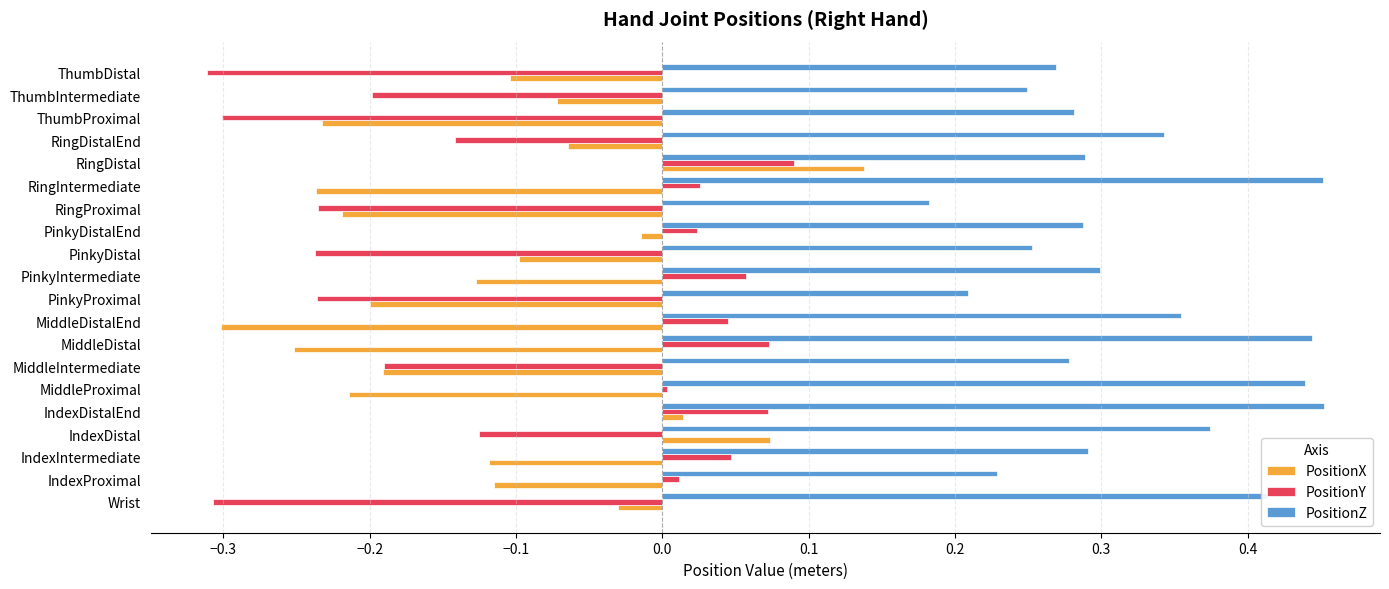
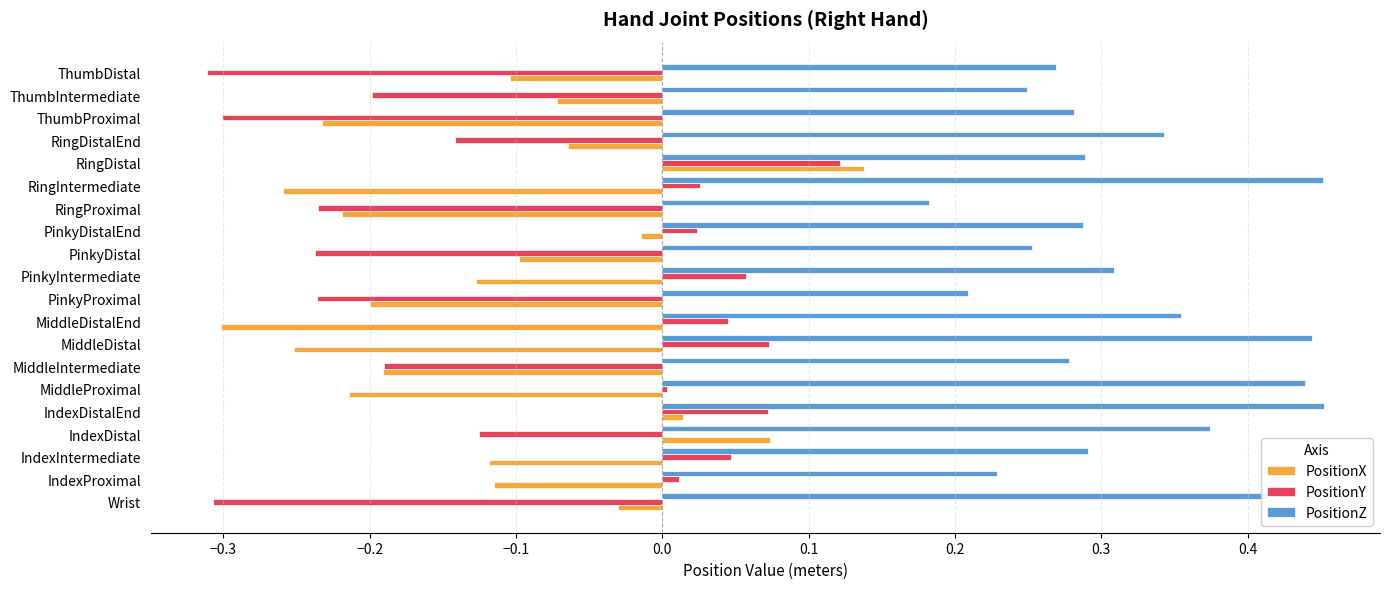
  {
    "PositionX": {
      "ThumbDistal": -0.104,
      "ThumbIntermediate": -0.072,
      "ThumbProximal": -0.233,
      "RingDistalEnd": -0.064,
      "RingDistal": 0.138,
-     "RingIntermediate": -0.237,
+     "RingIntermediate": -0.259,
      "RingProximal": -0.219,
      "PinkyDistalEnd": -0.015,
      "PinkyDistal": -0.098,
      "PinkyIntermediate": -0.127,
      "PinkyProximal": -0.200,
      "MiddleDistalEnd": -0.302,
      "MiddleDistal": -0.252,
      "MiddleIntermediate": -0.191,
      "MiddleProximal": -0.214,
      "IndexDistalEnd": 0.014,
      "IndexDistal": 0.074,
      "IndexIntermediate": -0.119,
      "IndexProximal": -0.115,
      "Wrist": -0.030
    },
    "PositionY": {
      "ThumbDistal": -0.311,
      "ThumbIntermediate": -0.199,
      "ThumbProximal": -0.301,
      "RingDistalEnd": -0.142,
-     "RingDistal": 0.090,
+     "RingDistal": 0.121,
      "RingIntermediate": 0.026,
      "RingProximal": -0.236,
      "PinkyDistalEnd": 0.024,
      "PinkyDistal": -0.238,
      "PinkyIntermediate": 0.057,
      "PinkyProximal": -0.236,
      "MiddleDistalEnd": 0.045,
      "MiddleDistal": 0.073,
      "MiddleIntermediate": -0.190,
      "MiddleProximal": 0.003,
      "IndexDistalEnd": 0.072,
      "IndexDistal": -0.126,
      "IndexIntermediate": 0.047,
      "IndexProximal": 0.011,
      "Wrist": -0.307
    },
    "PositionZ": {
      "ThumbDistal": 0.269,
      "ThumbIntermediate": 0.249,
      "ThumbProximal": 0.281,
      "RingDistalEnd": 0.343,
      "RingDistal": 0.289,
      "RingIntermediate": 0.452,
      "RingProximal": 0.182,
      "PinkyDistalEnd": 0.288,
      "PinkyDistal": 0.253,
-     "PinkyIntermediate": 0.299,
+     "PinkyIntermediate": 0.309,
      "PinkyProximal": 0.209,
      "MiddleDistalEnd": 0.355,
      "MiddleDistal": 0.444,
      "MiddleIntermediate": 0.278,
      "MiddleProximal": 0.439,
      "IndexDistalEnd": 0.452,
      "IndexDistal": 0.375,
      "IndexIntermediate": 0.291,
      "IndexProximal": 0.228
    }
  }
